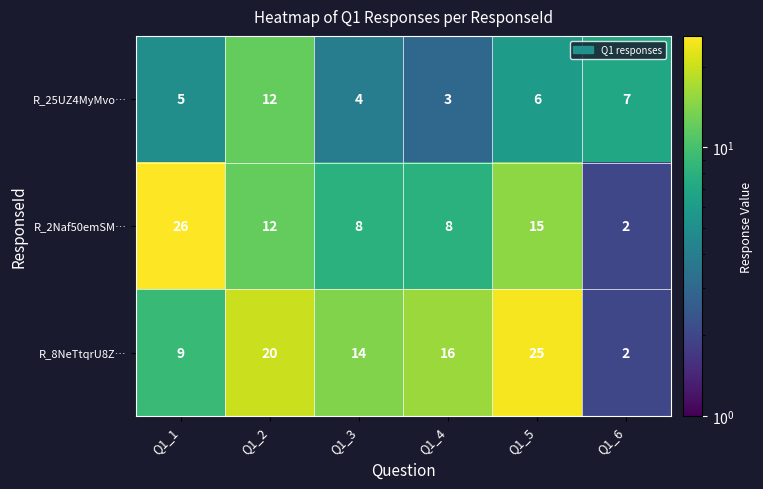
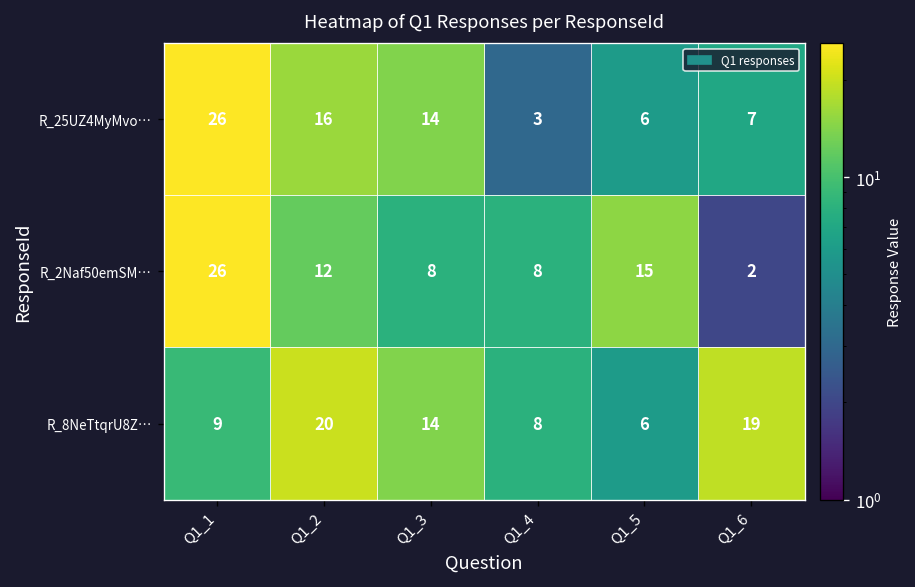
  {
    "R_25UZ4MyMvo…": {
-     "Q1_1": 5,
-     "Q1_2": 12,
-     "Q1_3": 4,
+     "Q1_1": 26,
+     "Q1_2": 16,
+     "Q1_3": 14,
      "Q1_4": 3,
      "Q1_5": 6,
      "Q1_6": 7
    },
    "R_2Naf50emSM…": {
      "Q1_1": 26,
      "Q1_2": 12,
      "Q1_3": 8,
      "Q1_4": 8,
      "Q1_5": 15,
      "Q1_6": 2
    },
    "R_8NeTtqrU8Z…": {
      "Q1_1": 9,
      "Q1_2": 20,
      "Q1_3": 14,
-     "Q1_4": 16,
-     "Q1_5": 25,
-     "Q1_6": 2
+     "Q1_4": 8,
+     "Q1_5": 6,
+     "Q1_6": 19
    }
  }
